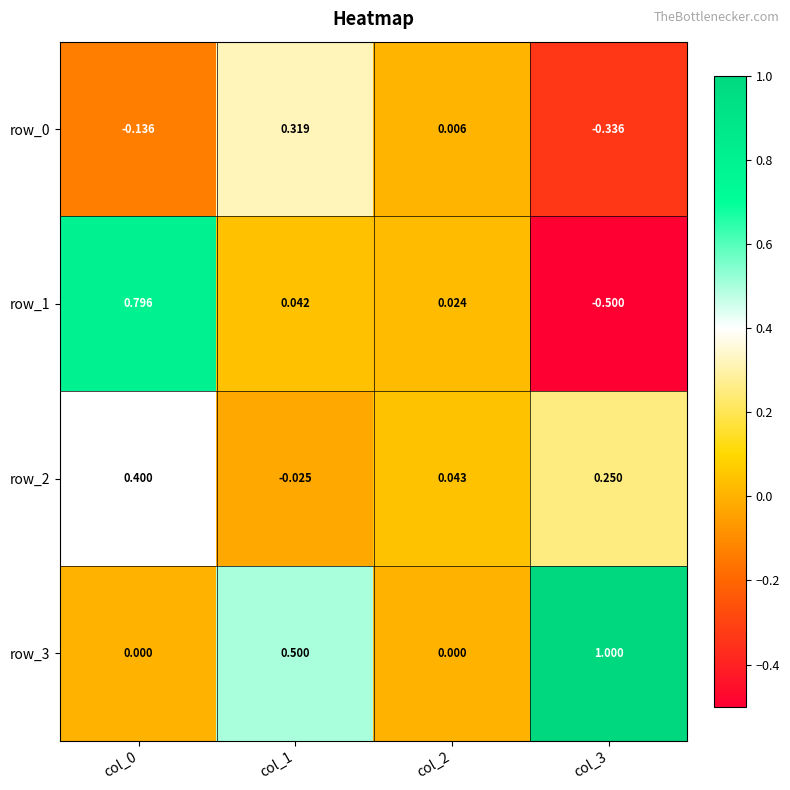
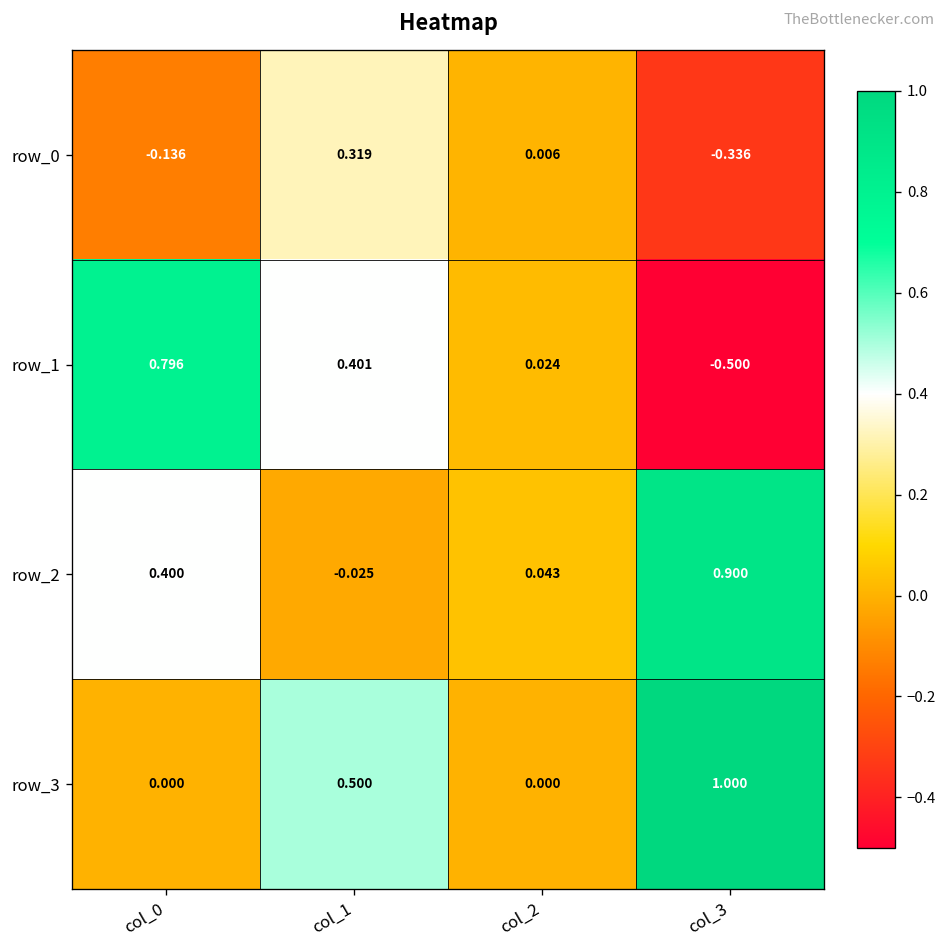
  {
    "row_0": {
      "col_0": -0.136,
      "col_1": 0.319,
      "col_2": 0.006,
      "col_3": -0.336
    },
    "row_1": {
      "col_0": 0.796,
-     "col_1": 0.042,
+     "col_1": 0.401,
      "col_2": 0.024,
      "col_3": -0.500
    },
    "row_2": {
      "col_0": 0.400,
      "col_1": -0.025,
      "col_2": 0.043,
-     "col_3": 0.250
+     "col_3": 0.900
    },
    "row_3": {
      "col_0": 0.000,
      "col_1": 0.500,
      "col_2": 0.000,
      "col_3": 1.000
    }
  }
